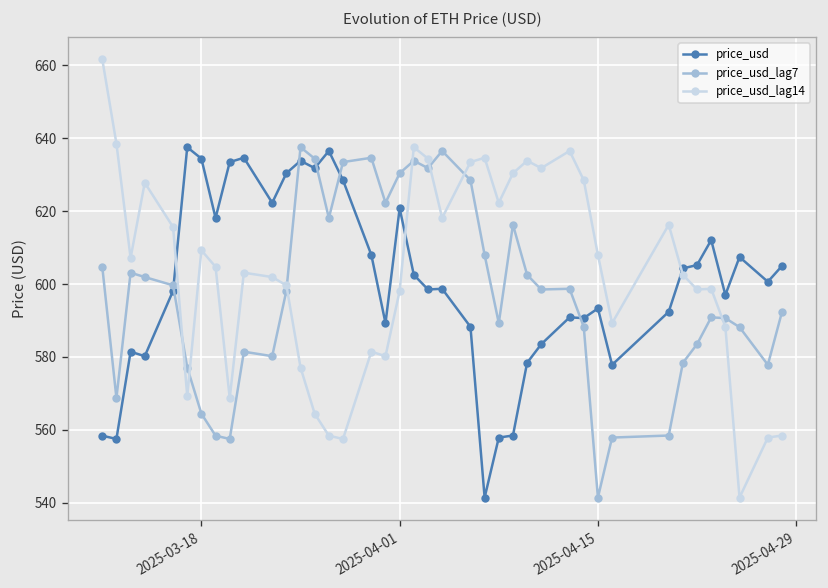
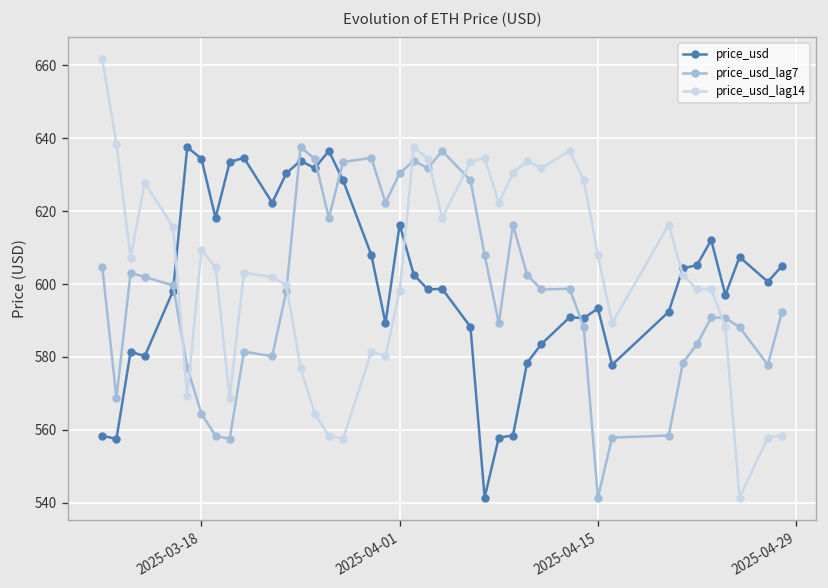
  {
    "price_usd": {
      "2025-03-18": 634,
-     "2025-04-01": 621,
+     "2025-04-01": 616,
      "2025-04-15": 593
    }
  }
